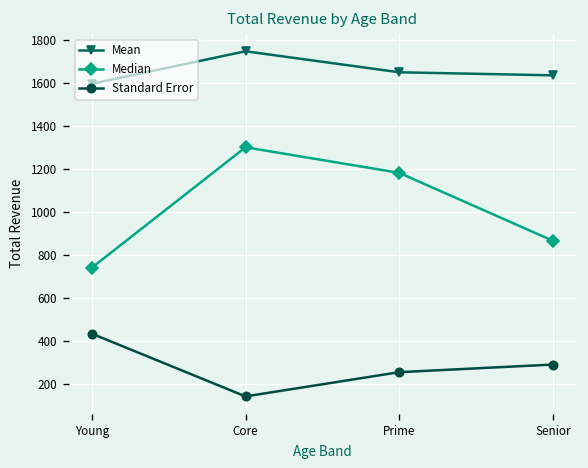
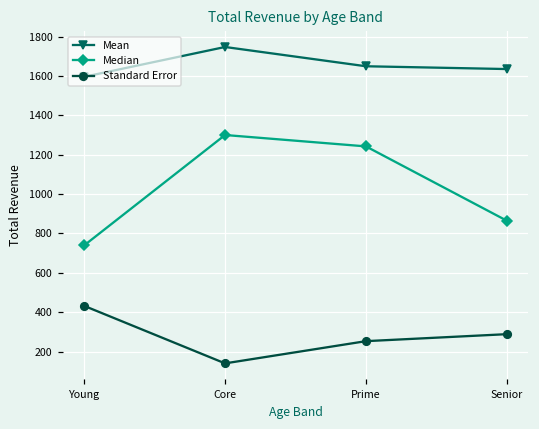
  {
    "Median": {
      "Young": 740,
      "Core": 1300,
-     "Prime": 1180,
+     "Prime": 1240,
      "Senior": 860
    }
  }
